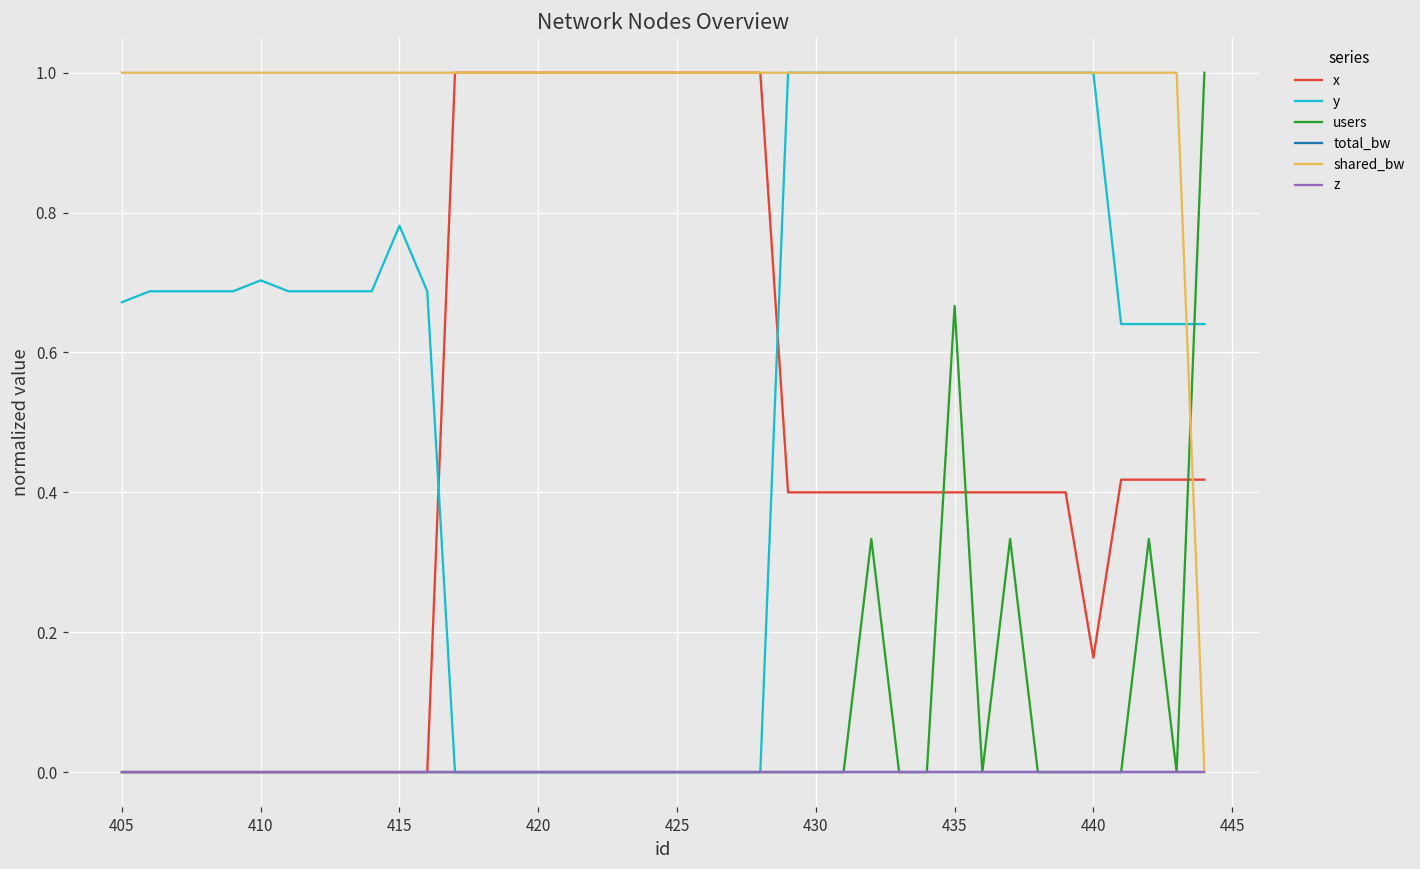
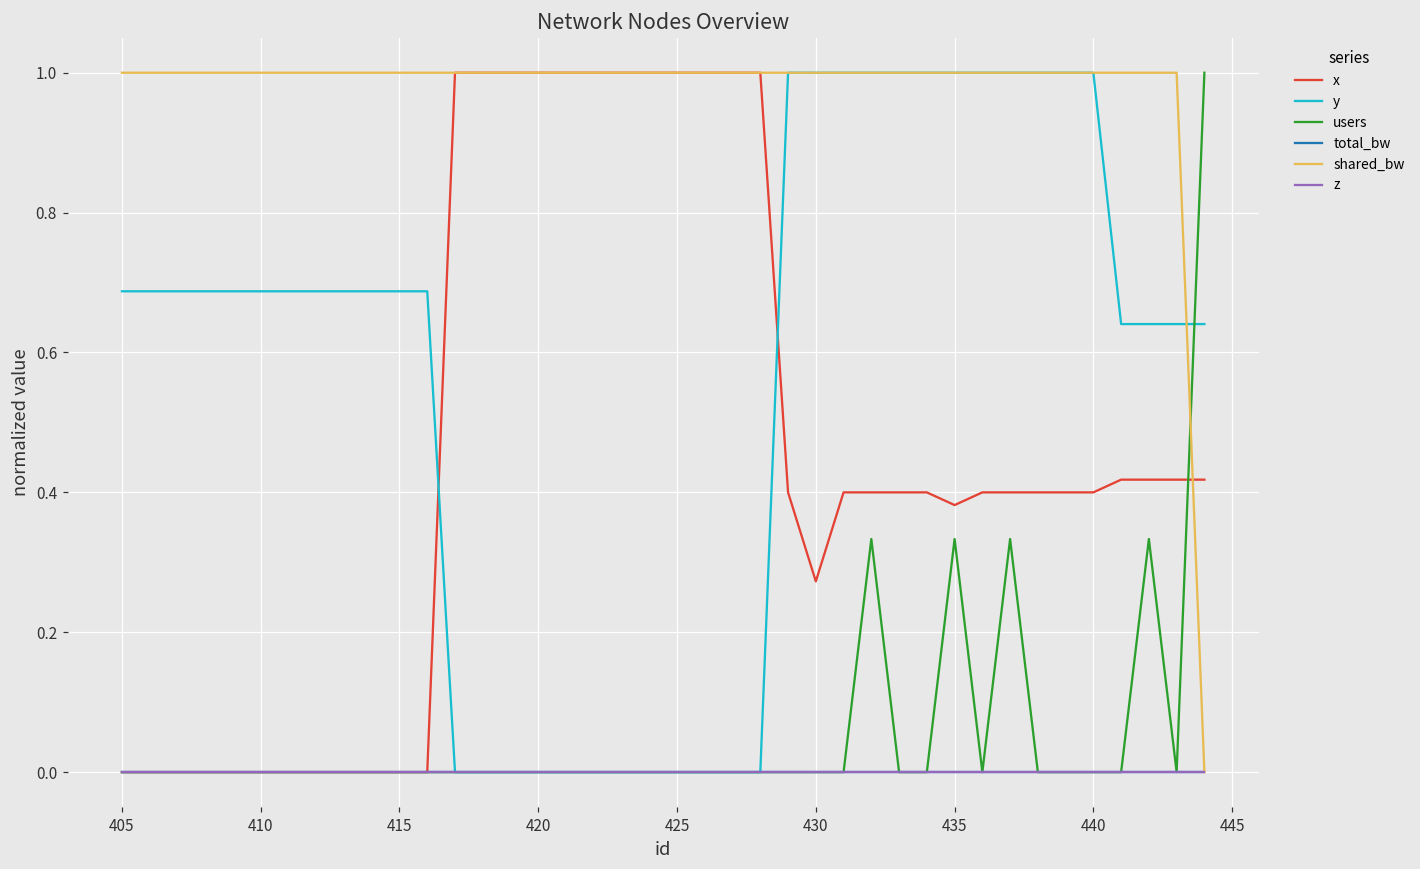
  {
    "x": {
-     "430": 0.40,
-     "435": 0.40,
-     "440": 0.16
+     "430": 0.27,
+     "435": 0.38,
+     "440": 0.40
    },
    "y": {
-     "405": 0.67,
-     "410": 0.70,
-     "415": 0.78
+     "405": 0.69,
+     "410": 0.69,
+     "415": 0.69
    },
    "users": {
-     "435": 0.67
+     "435": 0.33
    },
    "z": {
      "435": 0.00
    },
    "shared_bw": {
      "405": 1.00,
      "410": 1.00,
      "415": 1.00
    }
  }
